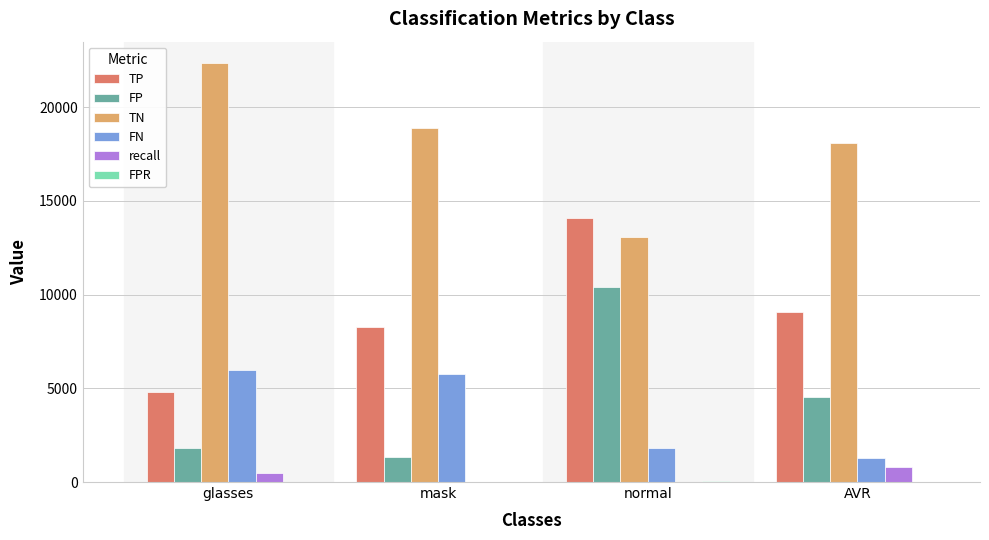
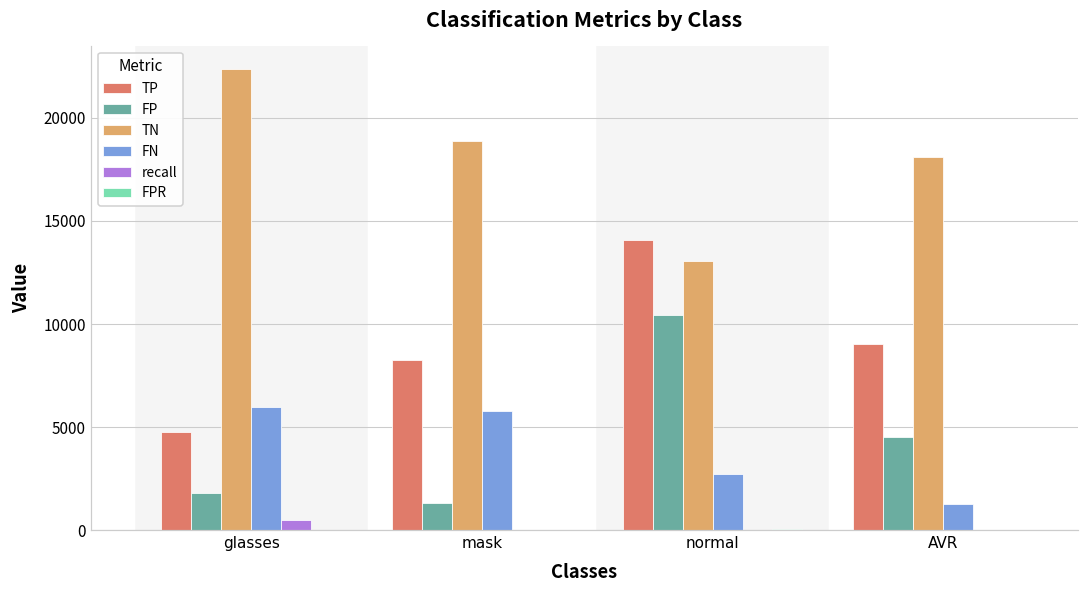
  {
    "FN": {
      "glasses": 6000,
      "mask": 5800,
-     "normal": 1800,
+     "normal": 2700,
      "AVR": 1300
    },
    "recall": {
      "glasses": 500,
-     "AVR": 800
+     "AVR": 0
    }
  }
